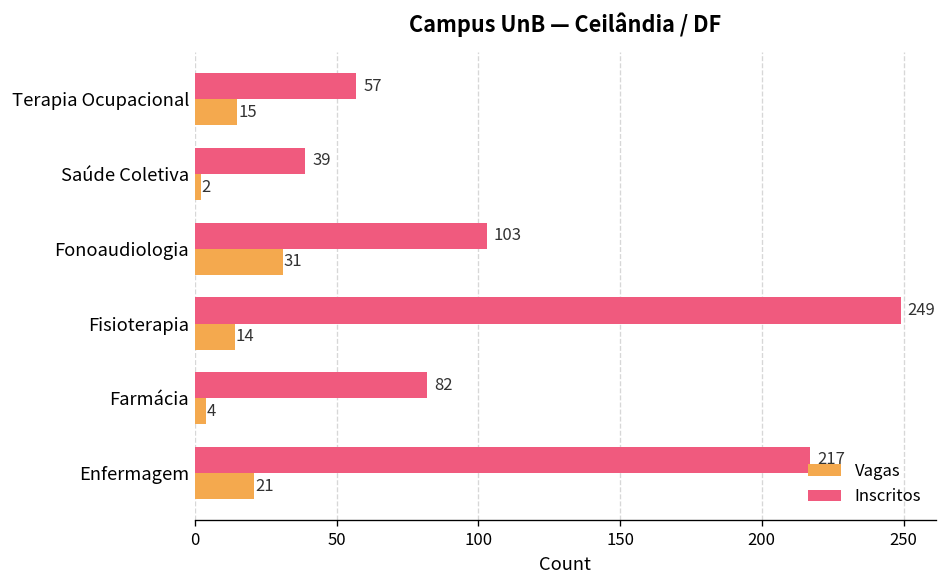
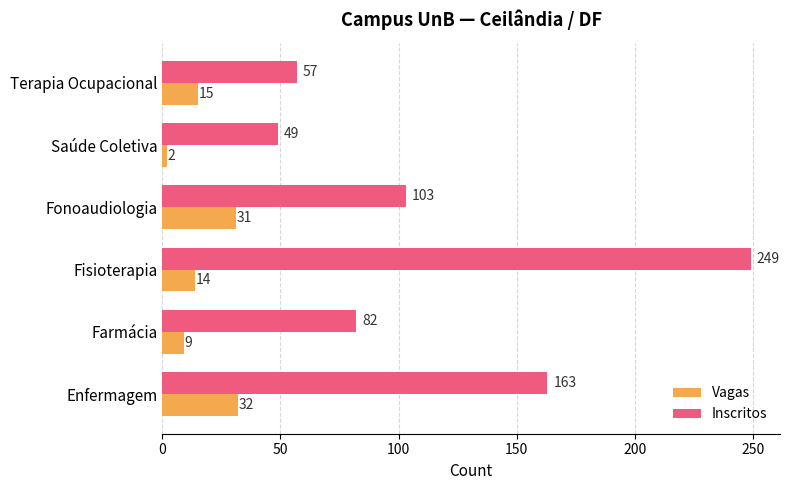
  {
    "Vagas": {
      "Terapia Ocupacional": 15,
      "Saúde Coletiva": 2,
      "Fonoaudiologia": 31,
      "Fisioterapia": 14,
-     "Farmácia": 4,
-     "Enfermagem": 21
+     "Farmácia": 9,
+     "Enfermagem": 32
    },
    "Inscritos": {
      "Terapia Ocupacional": 57,
-     "Saúde Coletiva": 39,
+     "Saúde Coletiva": 49,
      "Fonoaudiologia": 103,
      "Fisioterapia": 249,
      "Farmácia": 82,
-     "Enfermagem": 217
+     "Enfermagem": 163
    }
  }
